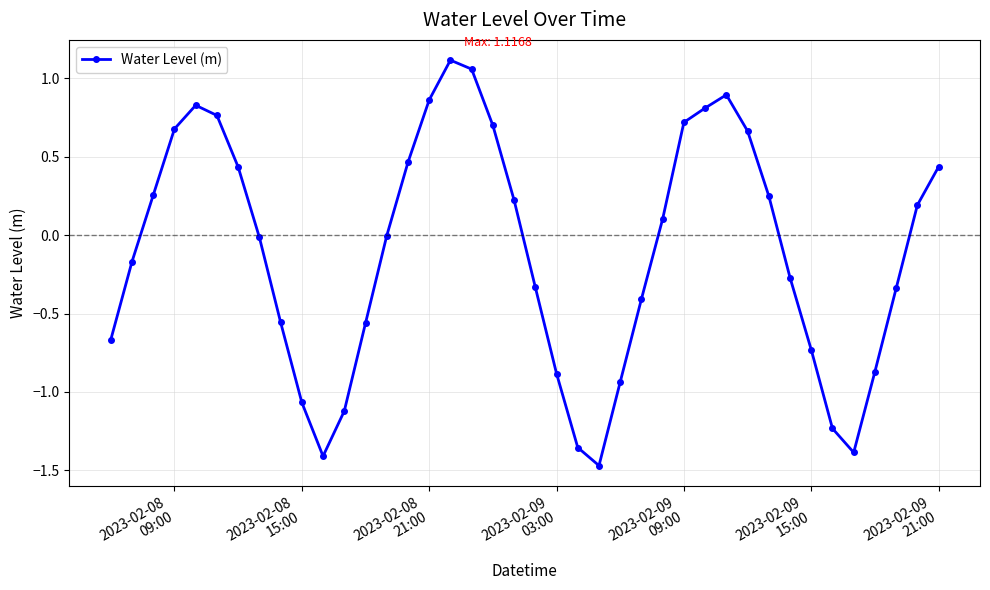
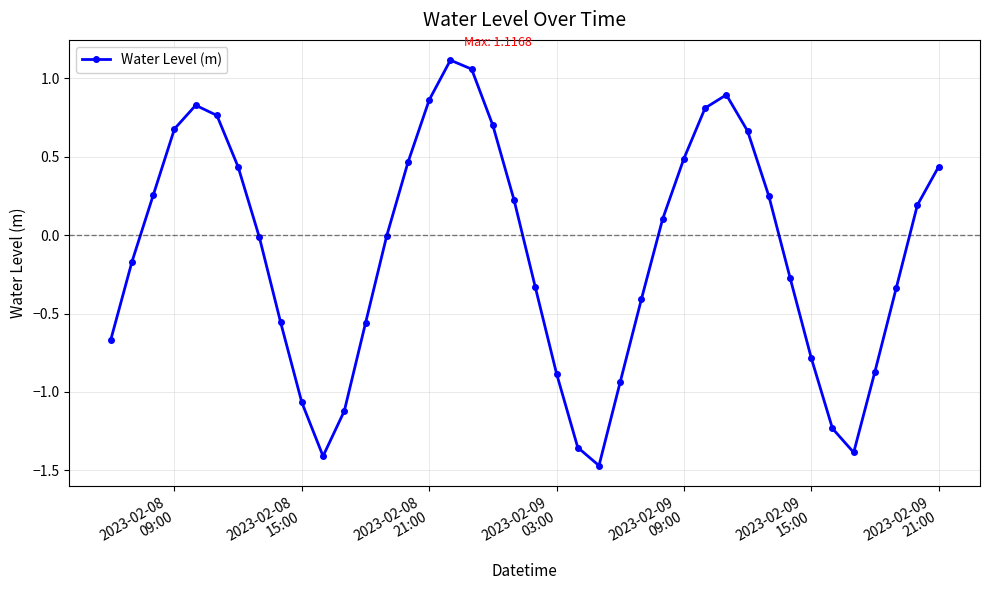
  {
    "2023-02-08 09:00": 0.68,
    "2023-02-08 15:00": -1.07,
    "2023-02-08 21:00": 0.86,
    "2023-02-09 03:00": -0.88,
-   "2023-02-09 09:00": 0.72,
-   "2023-02-09 15:00": -0.73,
+   "2023-02-09 09:00": 0.49,
+   "2023-02-09 15:00": -0.78,
    "2023-02-09 21:00": 0.44
  }
